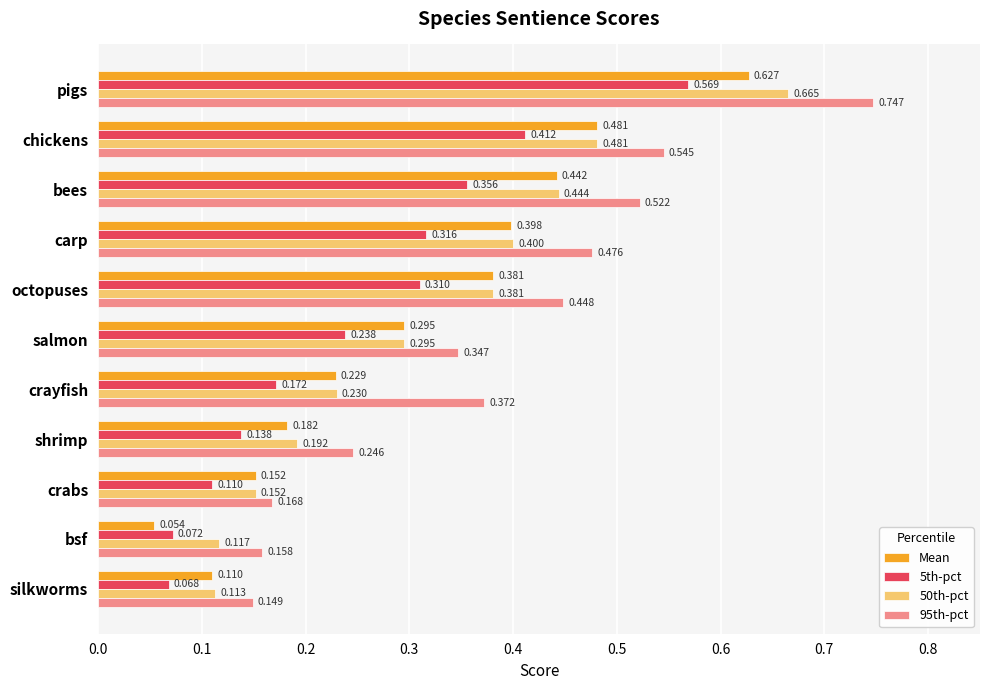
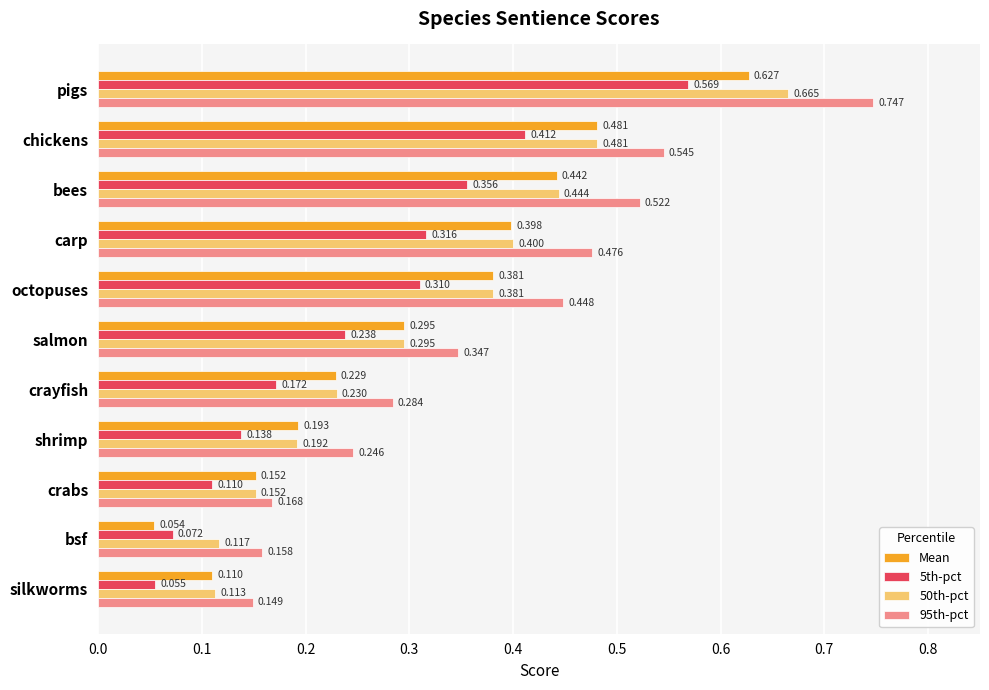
  {
    "Mean": {
      "pigs": 0.627,
      "chickens": 0.481,
      "bees": 0.442,
      "carp": 0.398,
      "octopuses": 0.381,
      "salmon": 0.295,
      "crayfish": 0.229,
-     "shrimp": 0.182,
+     "shrimp": 0.193,
      "crabs": 0.152,
      "bsf": 0.054,
      "silkworms": 0.110
    },
    "5th-pct": {
      "pigs": 0.569,
      "chickens": 0.412,
      "bees": 0.356,
      "carp": 0.316,
      "octopuses": 0.310,
      "salmon": 0.238,
      "crayfish": 0.172,
      "shrimp": 0.138,
      "crabs": 0.110,
      "bsf": 0.072,
-     "silkworms": 0.068
+     "silkworms": 0.055
    },
    "50th-pct": {
      "pigs": 0.665,
      "chickens": 0.481,
      "bees": 0.444,
      "carp": 0.400,
      "octopuses": 0.381,
      "salmon": 0.295,
      "crayfish": 0.230,
      "shrimp": 0.192,
      "crabs": 0.152,
      "bsf": 0.117,
      "silkworms": 0.113
    },
    "95th-pct": {
      "pigs": 0.747,
      "chickens": 0.545,
      "bees": 0.522,
      "carp": 0.476,
      "octopuses": 0.448,
      "salmon": 0.347,
-     "crayfish": 0.372,
+     "crayfish": 0.284,
      "shrimp": 0.246,
      "crabs": 0.168,
      "bsf": 0.158,
      "silkworms": 0.149
    }
  }
